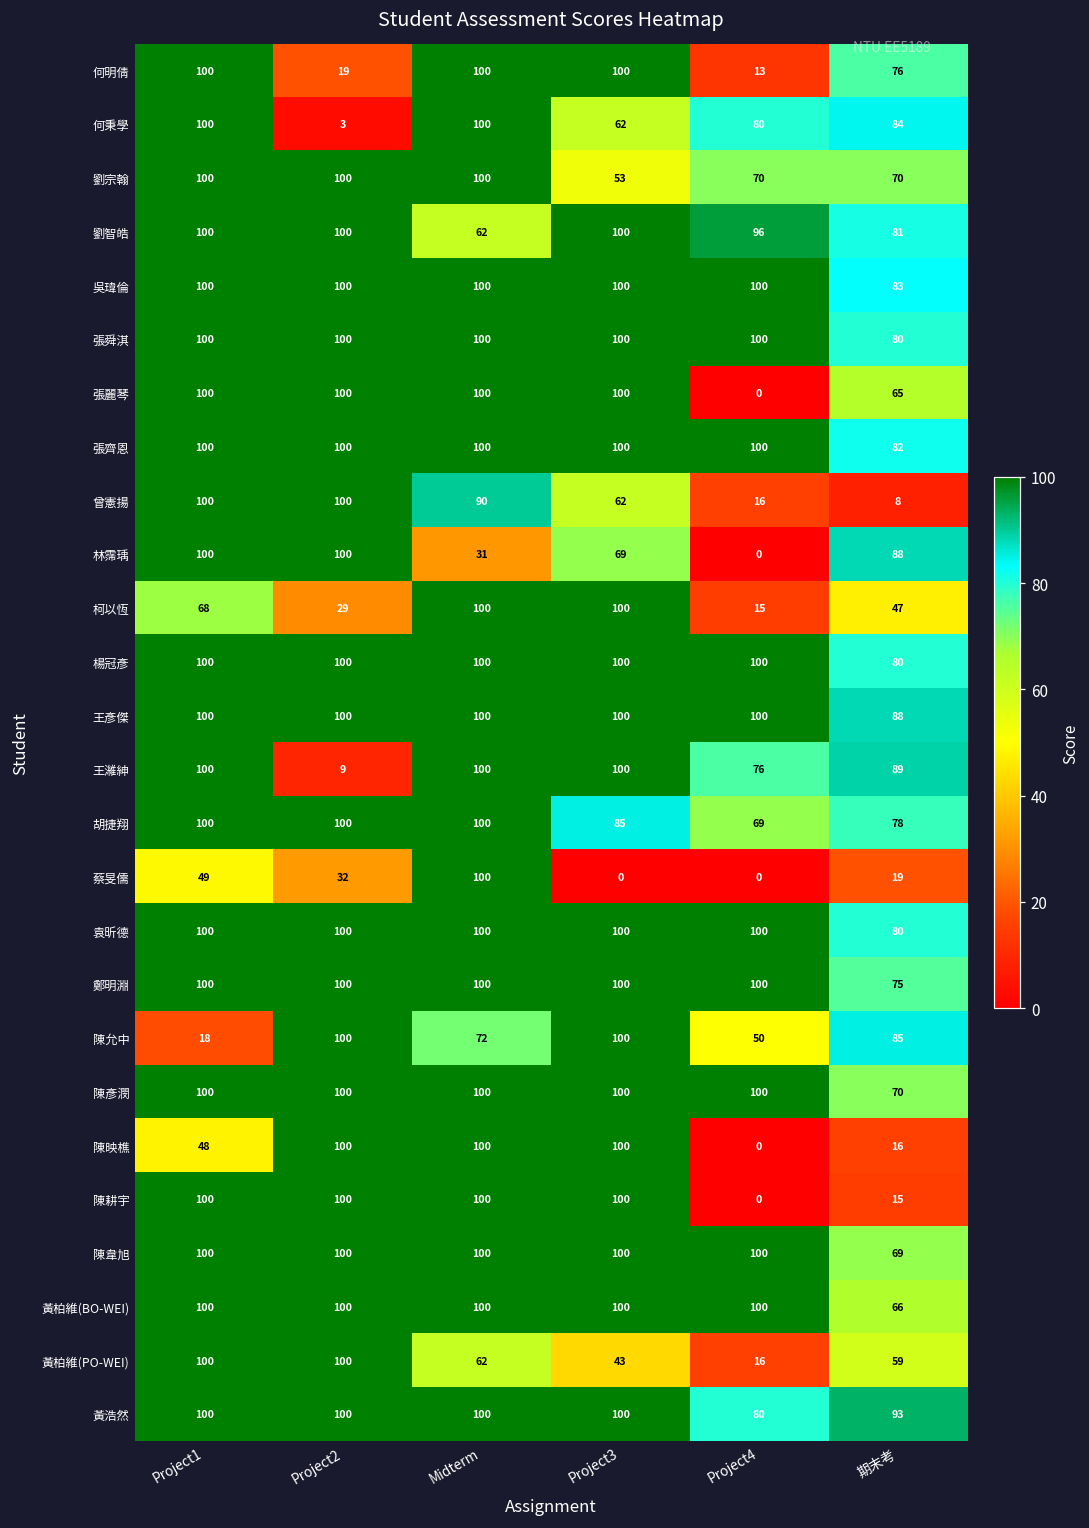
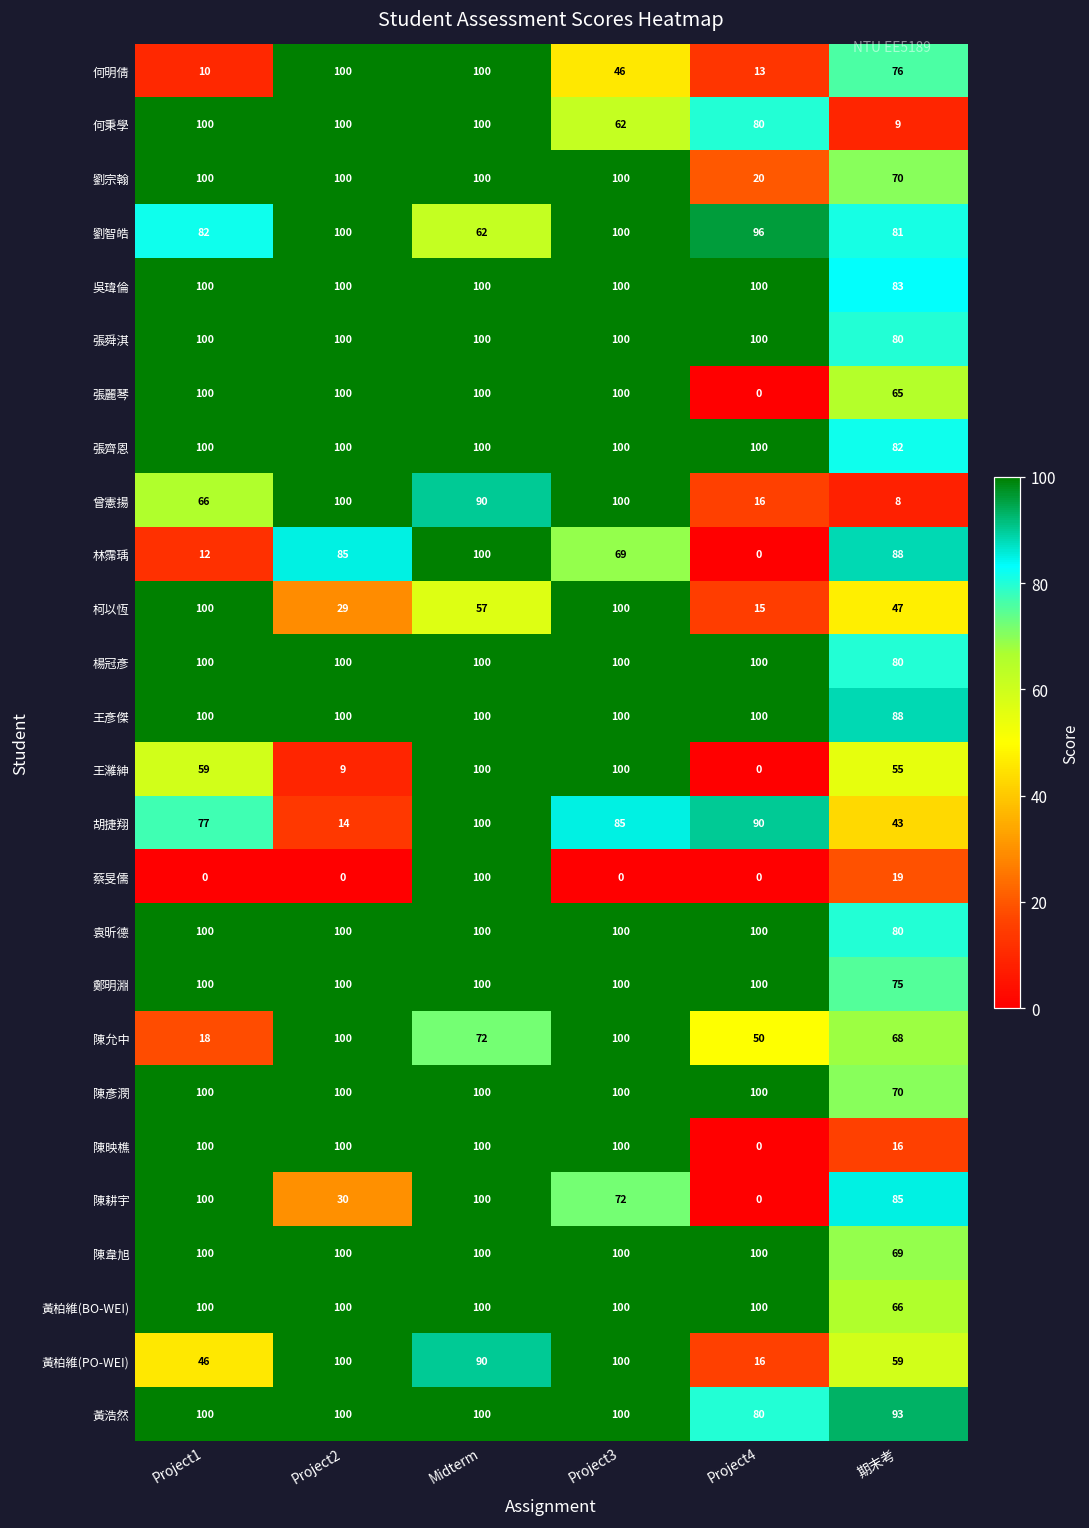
  {
    "何明倩": {
-     "Project1": 100,
-     "Project2": 19,
+     "Project1": 10,
+     "Project2": 100,
      "Midterm": 100,
-     "Project3": 100,
+     "Project3": 46,
      "Project4": 13,
      "期末考": 76
    },
    "何秉學": {
      "Project1": 100,
-     "Project2": 3,
+     "Project2": 100,
      "Midterm": 100,
      "Project3": 62,
      "Project4": 80,
-     "期末考": 84
+     "期末考": 9
    },
    "劉宗翰": {
      "Project1": 100,
      "Project2": 100,
      "Midterm": 100,
-     "Project3": 53,
-     "Project4": 70,
+     "Project3": 100,
+     "Project4": 20,
      "期末考": 70
    },
    "劉智皓": {
-     "Project1": 100,
+     "Project1": 82,
      "Project2": 100,
      "Midterm": 62,
      "Project3": 100,
      "Project4": 96,
      "期末考": 81
    },
    "吳瑋倫": {
      "Project1": 100,
      "Project2": 100,
      "Midterm": 100,
      "Project3": 100,
      "Project4": 100,
      "期末考": 83
    },
    "張舜淇": {
      "Project1": 100,
      "Project2": 100,
      "Midterm": 100,
      "Project3": 100,
      "Project4": 100,
      "期末考": 80
    },
    "張麗琴": {
      "Project1": 100,
      "Project2": 100,
      "Midterm": 100,
      "Project3": 100,
      "Project4": 0,
      "期末考": 65
    },
    "張齊恩": {
      "Project1": 100,
      "Project2": 100,
      "Midterm": 100,
      "Project3": 100,
      "Project4": 100,
      "期末考": 82
    },
    "曾憲揚": {
-     "Project1": 100,
+     "Project1": 66,
      "Project2": 100,
      "Midterm": 90,
-     "Project3": 62,
+     "Project3": 100,
      "Project4": 16,
      "期末考": 8
    },
    "林霈瑀": {
-     "Project1": 100,
-     "Project2": 100,
-     "Midterm": 31,
+     "Project1": 12,
+     "Project2": 85,
+     "Midterm": 100,
      "Project3": 69,
      "Project4": 0,
      "期末考": 88
    },
    "柯以恆": {
-     "Project1": 68,
+     "Project1": 100,
      "Project2": 29,
-     "Midterm": 100,
+     "Midterm": 57,
      "Project3": 100,
      "Project4": 15,
      "期末考": 47
    },
    "楊冠彥": {
      "Project1": 100,
      "Project2": 100,
      "Midterm": 100,
      "Project3": 100,
      "Project4": 100,
      "期末考": 80
    },
    "王彥傑": {
      "Project1": 100,
      "Project2": 100,
      "Midterm": 100,
      "Project3": 100,
      "Project4": 100,
      "期末考": 88
    },
    "王濰紳": {
-     "Project1": 100,
+     "Project1": 59,
      "Project2": 9,
      "Midterm": 100,
      "Project3": 100,
-     "Project4": 76,
-     "期末考": 89
+     "Project4": 0,
+     "期末考": 55
    },
    "胡捷翔": {
-     "Project1": 100,
-     "Project2": 100,
+     "Project1": 77,
+     "Project2": 14,
      "Midterm": 100,
      "Project3": 85,
-     "Project4": 69,
-     "期末考": 78
+     "Project4": 90,
+     "期末考": 43
    },
    "蔡旻儒": {
-     "Project1": 49,
-     "Project2": 32,
+     "Project1": 0,
+     "Project2": 0,
      "Midterm": 100,
      "Project3": 0,
      "Project4": 0,
      "期末考": 19
    },
    "袁昕德": {
      "Project1": 100,
      "Project2": 100,
      "Midterm": 100,
      "Project3": 100,
      "Project4": 100,
      "期末考": 80
    },
    "鄭明淵": {
      "Project1": 100,
      "Project2": 100,
      "Midterm": 100,
      "Project3": 100,
      "Project4": 100,
      "期末考": 75
    },
    "陳允中": {
      "Project1": 18,
      "Project2": 100,
      "Midterm": 72,
      "Project3": 100,
      "Project4": 50,
-     "期末考": 85
+     "期末考": 68
    },
    "陳彥潣": {
      "Project1": 100,
      "Project2": 100,
      "Midterm": 100,
      "Project3": 100,
      "Project4": 100,
      "期末考": 70
    },
    "陳映樵": {
-     "Project1": 48,
+     "Project1": 100,
      "Project2": 100,
      "Midterm": 100,
      "Project3": 100,
      "Project4": 0,
      "期末考": 16
    },
    "陳耕宇": {
      "Project1": 100,
-     "Project2": 100,
+     "Project2": 30,
      "Midterm": 100,
-     "Project3": 100,
+     "Project3": 72,
      "Project4": 0,
-     "期末考": 15
+     "期末考": 85
    },
    "陳韋旭": {
      "Project1": 100,
      "Project2": 100,
      "Midterm": 100,
      "Project3": 100,
      "Project4": 100,
      "期末考": 69
    },
    "黃柏維(BO-WEI)": {
      "Project1": 100,
      "Project2": 100,
      "Midterm": 100,
      "Project3": 100,
      "Project4": 100,
      "期末考": 66
    },
    "黃柏維(PO-WEI)": {
-     "Project1": 100,
+     "Project1": 46,
      "Project2": 100,
-     "Midterm": 62,
-     "Project3": 43,
+     "Midterm": 90,
+     "Project3": 100,
      "Project4": 16,
      "期末考": 59
    },
    "黃浩然": {
      "Project1": 100,
      "Project2": 100,
      "Midterm": 100,
      "Project3": 100,
      "Project4": 80,
      "期末考": 93
    }
  }
